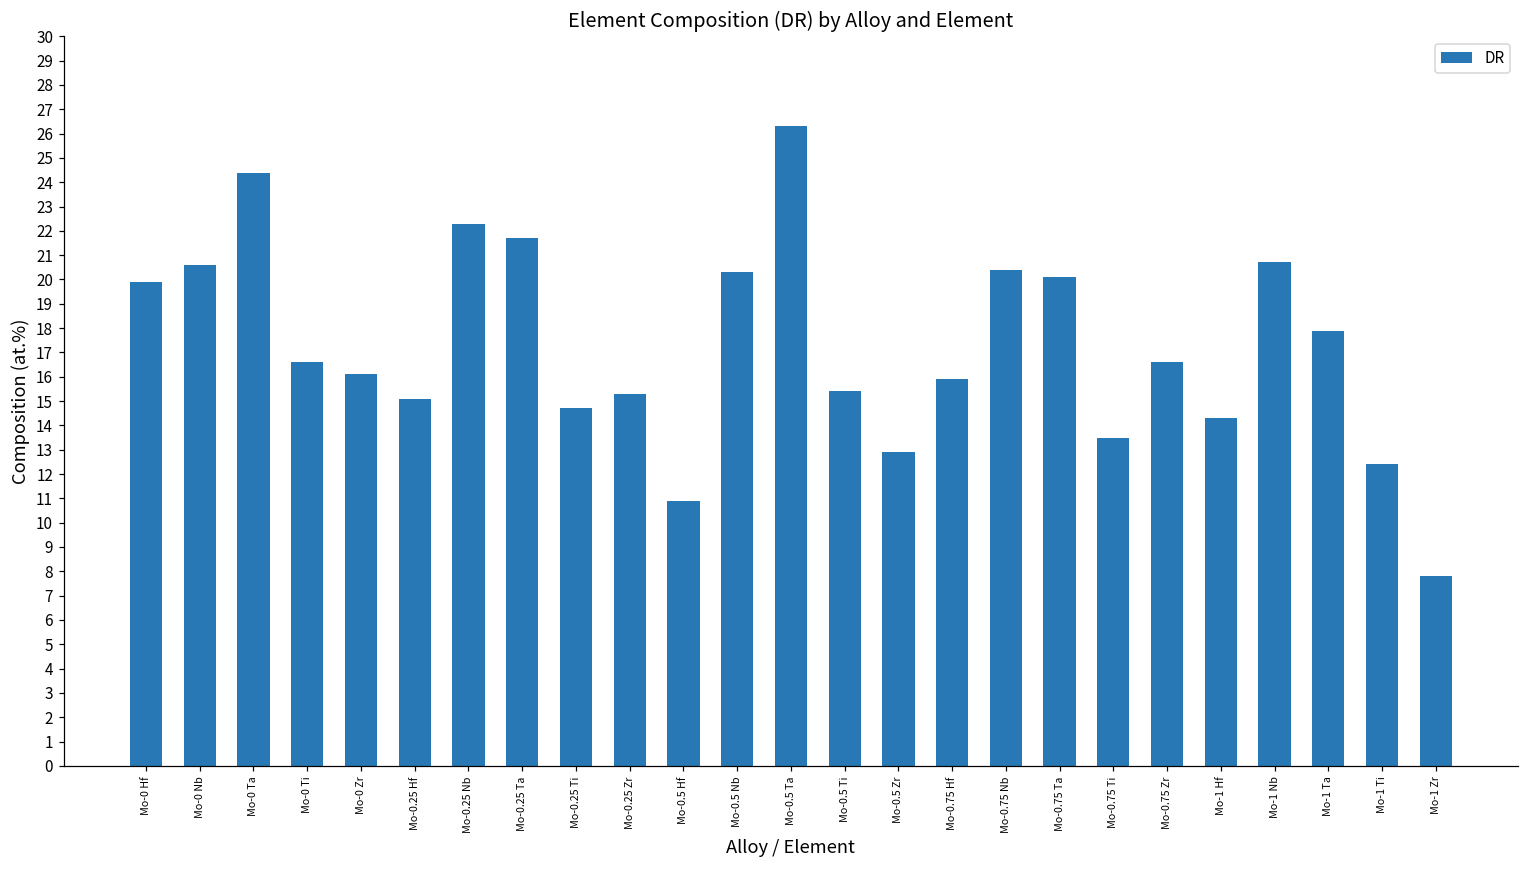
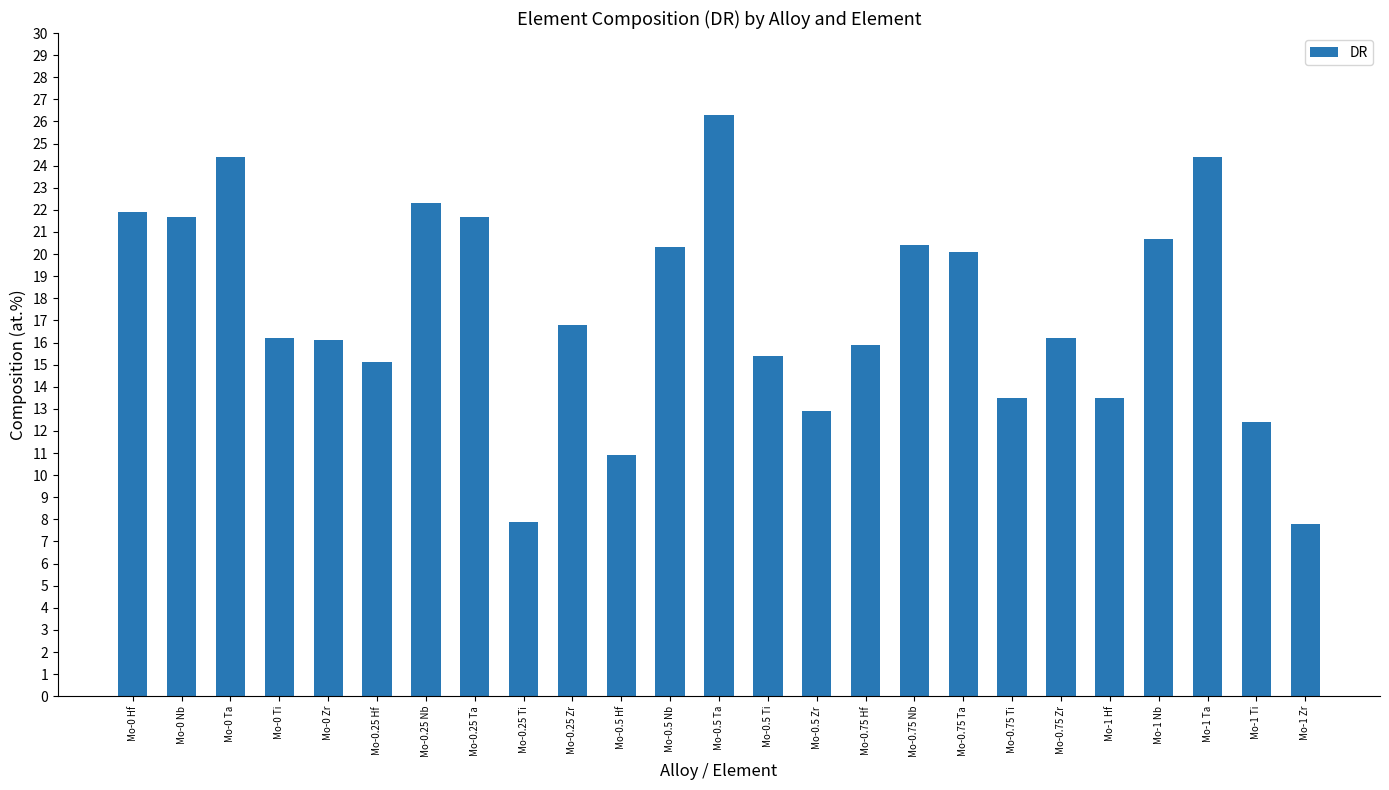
  {
-   "Mo-0 Hf": 19.9,
-   "Mo-0 Nb": 20.6,
+   "Mo-0 Hf": 21.9,
+   "Mo-0 Nb": 21.7,
    "Mo-0 Ta": 24.4,
-   "Mo-0 Ti": 16.6,
+   "Mo-0 Ti": 16.2,
    "Mo-0 Zr": 16.1,
    "Mo-0.25 Hf": 15.1,
    "Mo-0.25 Nb": 22.3,
    "Mo-0.25 Ta": 21.7,
-   "Mo-0.25 Ti": 14.7,
-   "Mo-0.25 Zr": 15.3,
+   "Mo-0.25 Ti": 7.9,
+   "Mo-0.25 Zr": 16.8,
    "Mo-0.5 Hf": 10.9,
    "Mo-0.5 Nb": 20.3,
    "Mo-0.5 Ta": 26.3,
    "Mo-0.5 Ti": 15.4,
    "Mo-0.5 Zr": 12.9,
    "Mo-0.75 Hf": 15.9,
    "Mo-0.75 Nb": 20.4,
    "Mo-0.75 Ta": 20.1,
    "Mo-0.75 Ti": 13.5,
-   "Mo-0.75 Zr": 16.6,
-   "Mo-1 Hf": 14.3,
+   "Mo-0.75 Zr": 16.2,
+   "Mo-1 Hf": 13.5,
    "Mo-1 Nb": 20.7,
-   "Mo-1 Ta": 17.9,
+   "Mo-1 Ta": 24.4,
    "Mo-1 Ti": 12.4,
    "Mo-1 Zr": 7.8
  }
